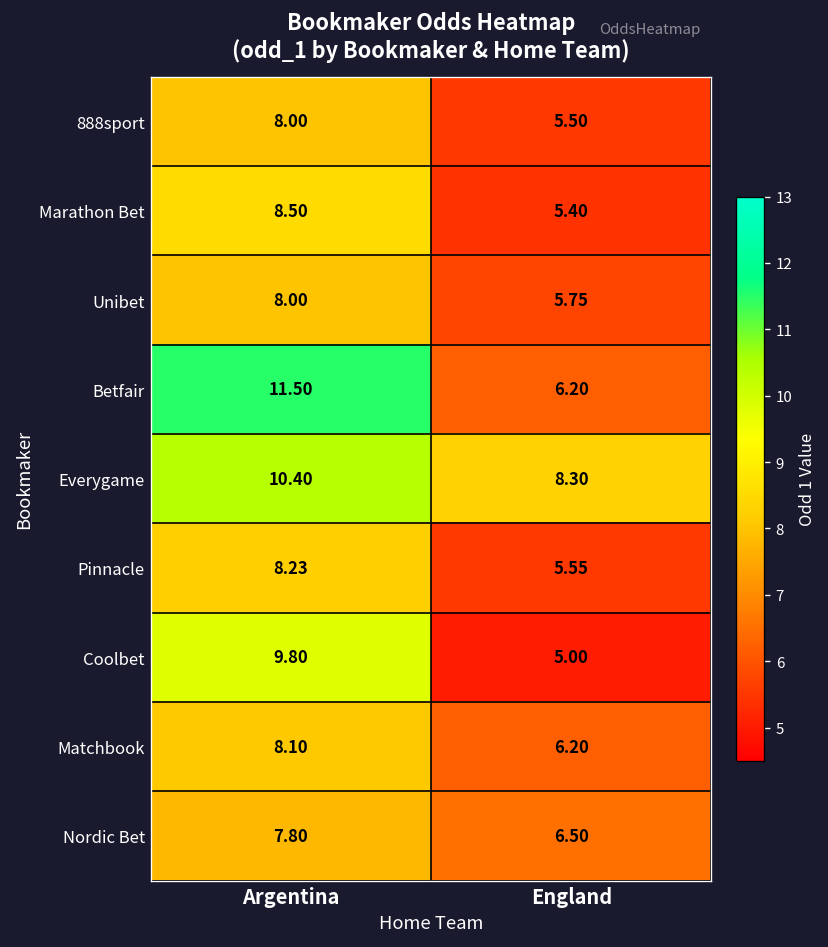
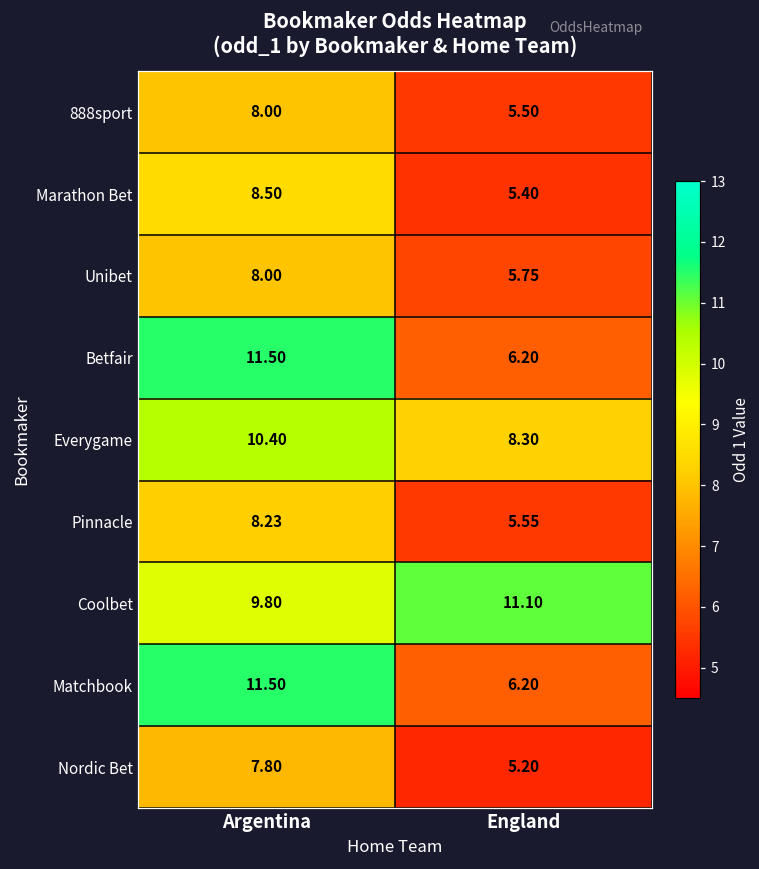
  {
    "888sport": {
      "Argentina": 8.00,
      "England": 5.50
    },
    "Marathon Bet": {
      "Argentina": 8.50,
      "England": 5.40
    },
    "Unibet": {
      "Argentina": 8.00,
      "England": 5.75
    },
    "Betfair": {
      "Argentina": 11.50,
      "England": 6.20
    },
    "Everygame": {
      "Argentina": 10.40,
      "England": 8.30
    },
    "Pinnacle": {
      "Argentina": 8.23,
      "England": 5.55
    },
    "Coolbet": {
      "Argentina": 9.80,
-     "England": 5.00
+     "England": 11.10
    },
    "Matchbook": {
-     "Argentina": 8.10,
+     "Argentina": 11.50,
      "England": 6.20
    },
    "Nordic Bet": {
      "Argentina": 7.80,
-     "England": 6.50
+     "England": 5.20
    }
  }
